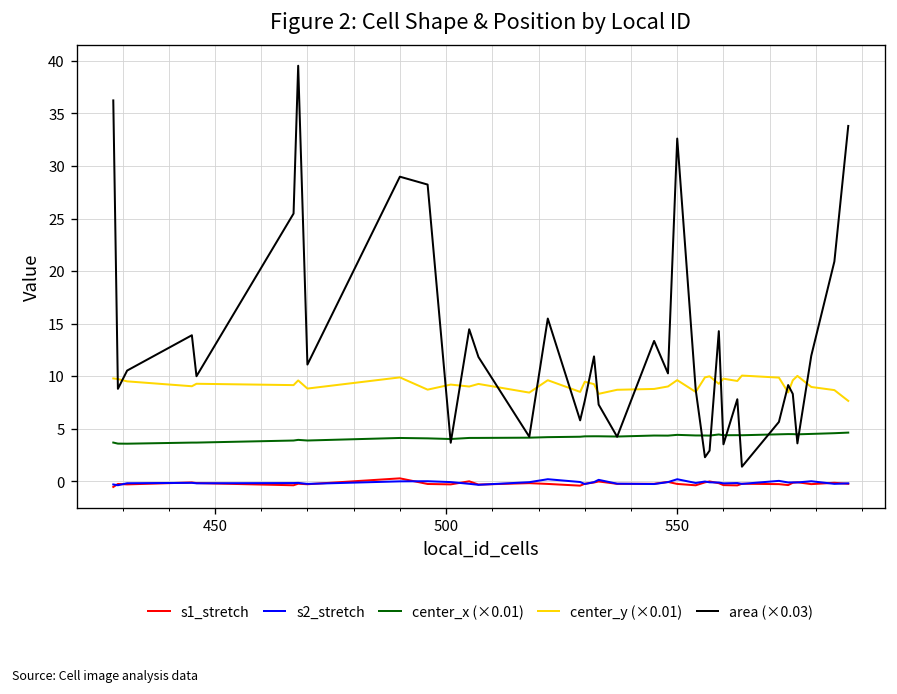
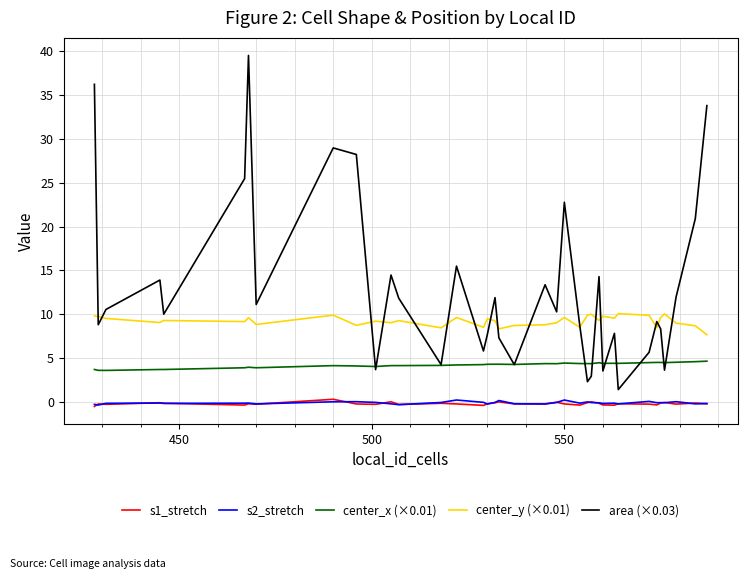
  {
    "s1_stretch": {
      "550": 0
    },
    "s2_stretch": {
      "550": 0
    },
    "center_x (×0.01)": {
      "550": 4
    },
    "center_y (×0.01)": {
      "550": 10
    },
    "area (×0.03)": {
-     "550": 33
+     "550": 23
    }
  }
